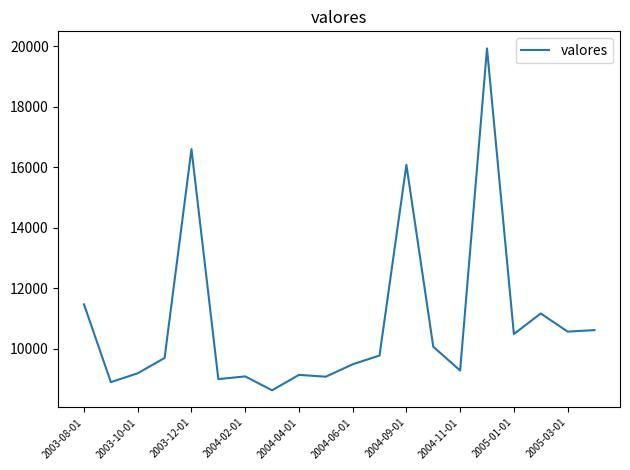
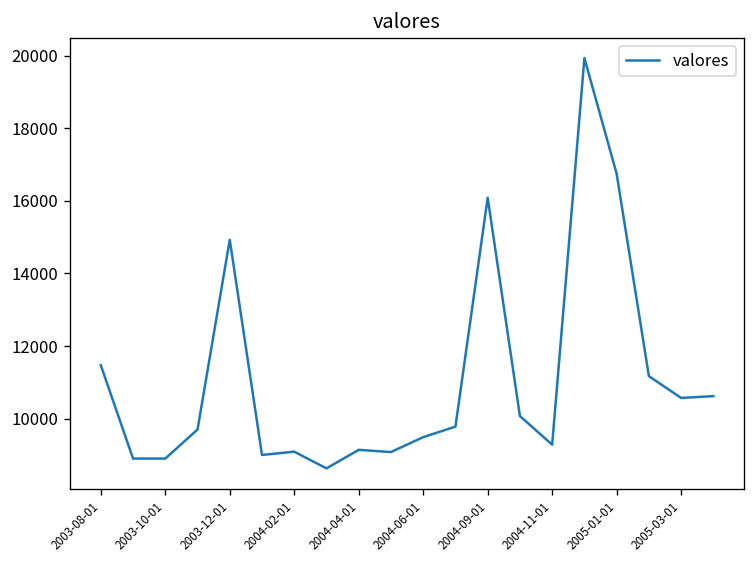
  {
    "2003-08-01": 11500,
-   "2003-10-01": 9200,
-   "2003-12-01": 16600,
+   "2003-10-01": 8900,
+   "2003-12-01": 14900,
    "2004-02-01": 9100,
    "2004-04-01": 9100,
    "2004-06-01": 9500,
    "2004-09-01": 16100,
    "2004-11-01": 9300,
-   "2005-01-01": 10500,
+   "2005-01-01": 16700,
    "2005-03-01": 10600
  }
